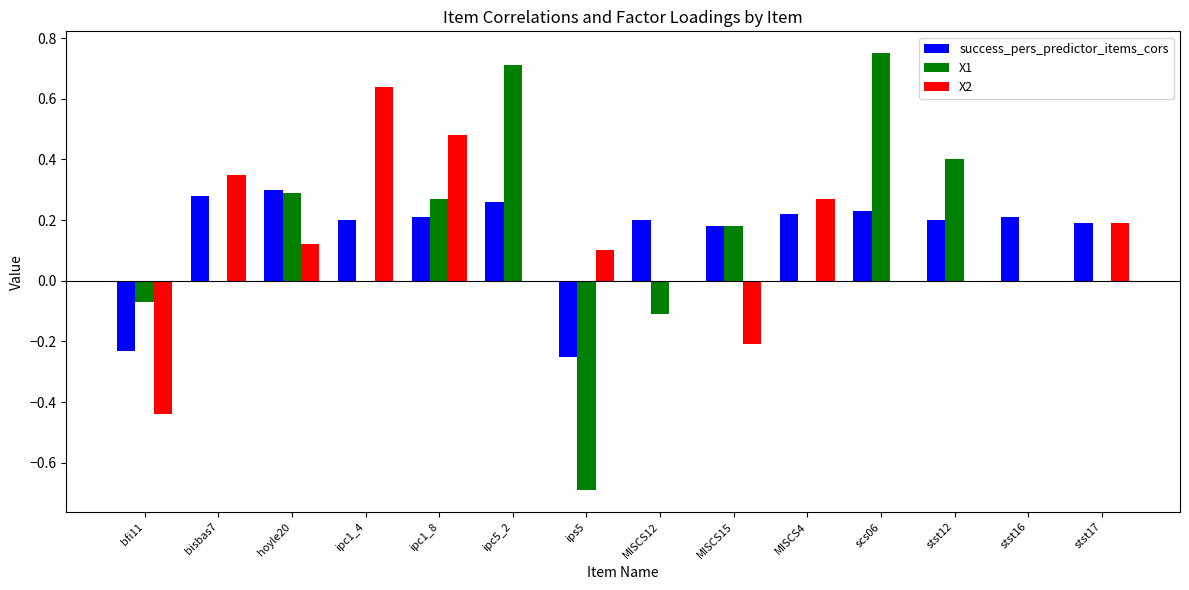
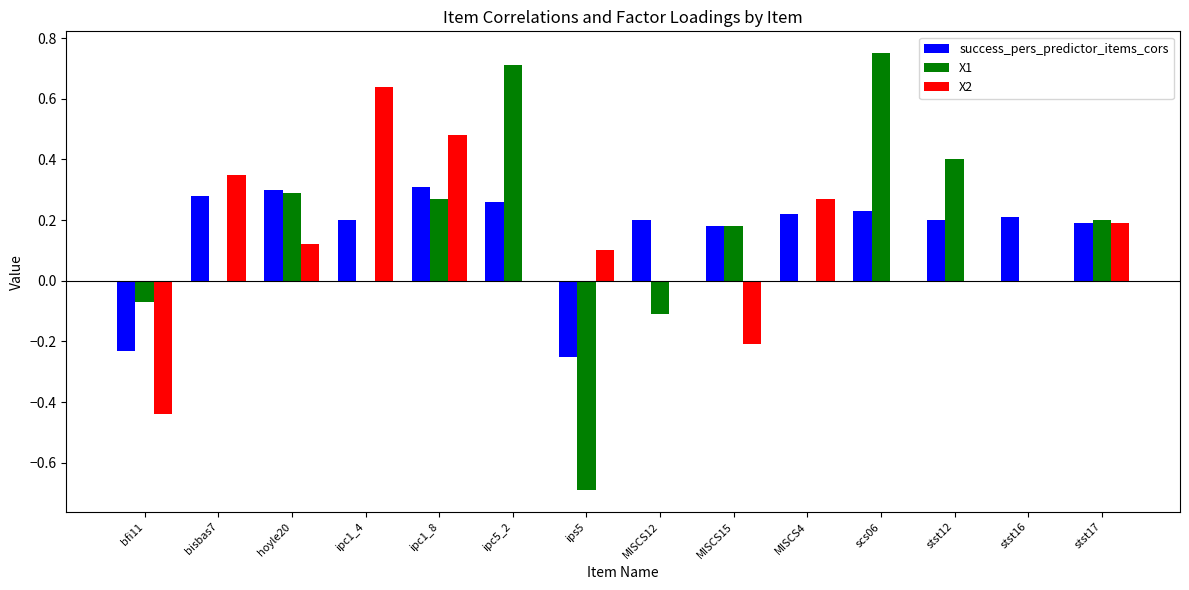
  {
    "success_pers_predictor_items_cors": {
      "bfi11": -0.23,
      "bisbas7": 0.28,
      "hoyle20": 0.30,
      "ipc1_4": 0.20,
-     "ipc1_8": 0.21,
+     "ipc1_8": 0.31,
      "ipc5_2": 0.26,
      "ips5": -0.25,
      "MISCS12": 0.20,
      "MISCS15": 0.18,
      "MISCS4": 0.22,
      "scs06": 0.23,
      "stst12": 0.20,
      "stst16": 0.21,
      "stst17": 0.19
    },
    "X1": {
      "bfi11": -0.07,
      "bisbas7": 0.0,
      "hoyle20": 0.29,
      "ipc1_4": 0.0,
      "ipc1_8": 0.27,
      "ipc5_2": 0.71,
      "ips5": -0.69,
      "MISCS12": -0.11,
      "MISCS15": 0.18,
      "MISCS4": 0.0,
      "scs06": 0.75,
      "stst12": 0.4,
      "stst16": 0.0,
-     "stst17": 0.0
+     "stst17": 0.2
    },
    "X2": {
      "bfi11": -0.44,
      "bisbas7": 0.35,
      "hoyle20": 0.12,
      "ipc1_4": 0.64,
      "ipc1_8": 0.48,
      "ipc5_2": 0.00,
      "ips5": 0.10,
      "MISCS12": 0.00,
      "MISCS15": -0.21,
      "MISCS4": 0.27,
      "scs06": 0.00,
      "stst12": 0.00,
      "stst16": 0.00,
      "stst17": 0.19
    }
  }
